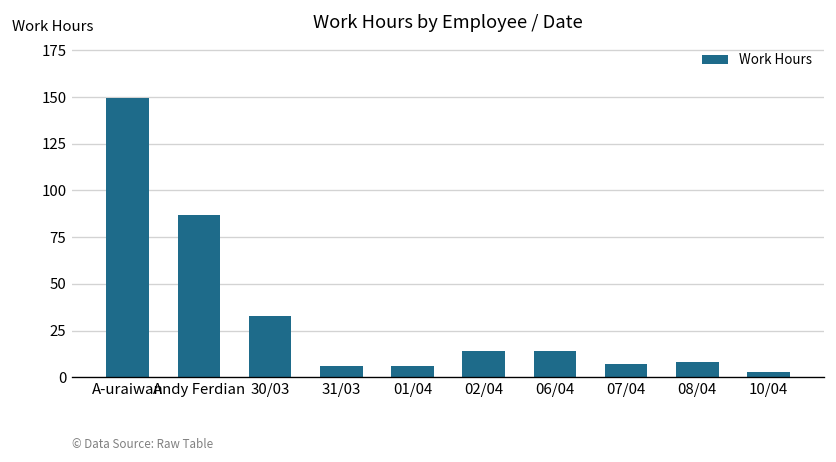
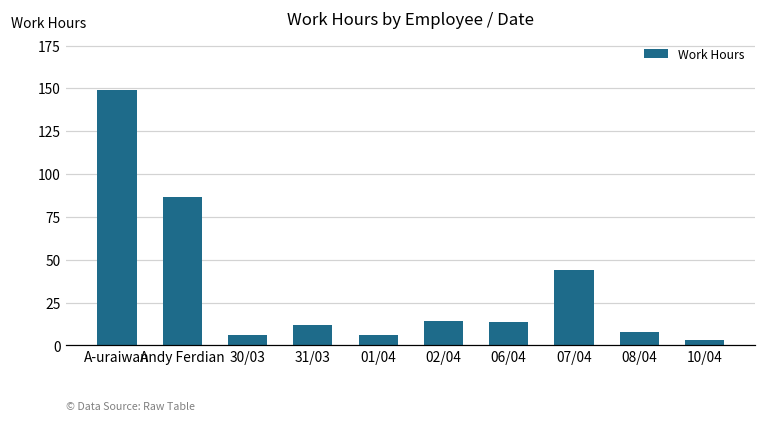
  {
    "A-uraiwan": 149,
    "Andy Ferdian": 87,
-   "30/03": 33,
-   "31/03": 6,
+   "30/03": 6,
+   "31/03": 12,
    "01/04": 6,
    "02/04": 14,
    "06/04": 14,
-   "07/04": 7,
+   "07/04": 44,
    "08/04": 8,
    "10/04": 3
  }
